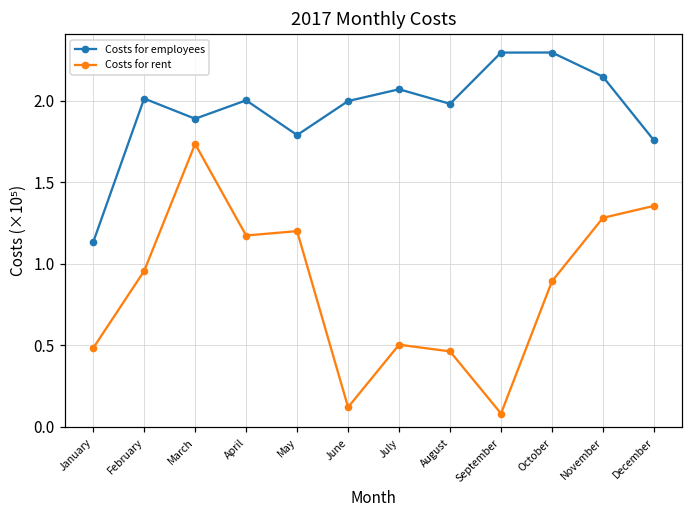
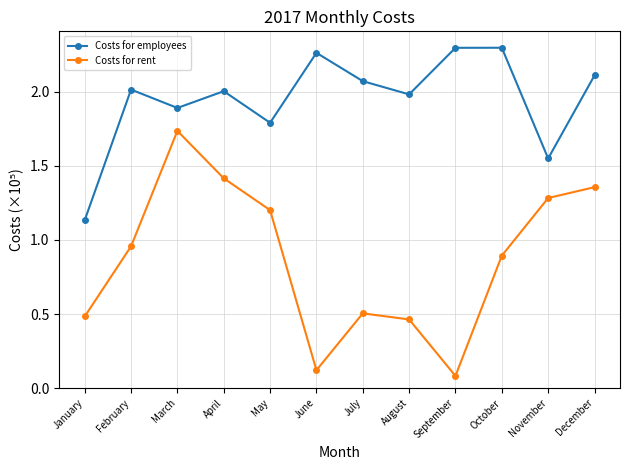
  {
    "Costs for employees": {
      "January": 1.13,
      "February": 2.01,
      "March": 1.89,
      "April": 2.00,
      "May": 1.79,
-     "June": 2.00,
+     "June": 2.26,
      "July": 2.07,
      "August": 1.98,
      "September": 2.30,
      "October": 2.30,
-     "November": 2.15,
-     "December": 1.76
+     "November": 1.55,
+     "December": 2.11
    },
    "Costs for rent": {
      "January": 0.48,
      "February": 0.96,
      "March": 1.74,
-     "April": 1.17,
+     "April": 1.42,
      "May": 1.20,
      "June": 0.12,
      "July": 0.50,
      "August": 0.46,
      "September": 0.08,
      "October": 0.89,
      "November": 1.28,
      "December": 1.36
    }
  }
